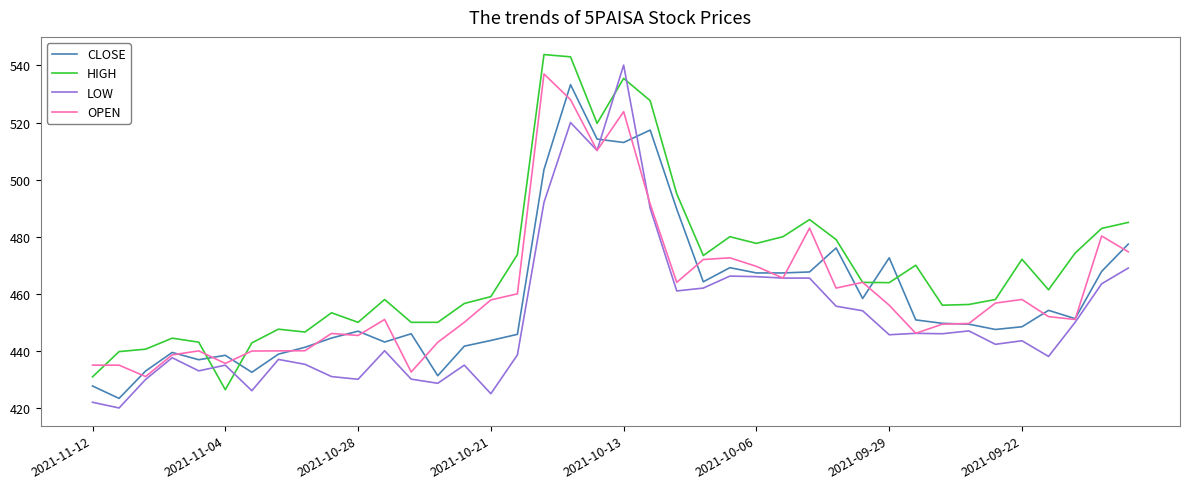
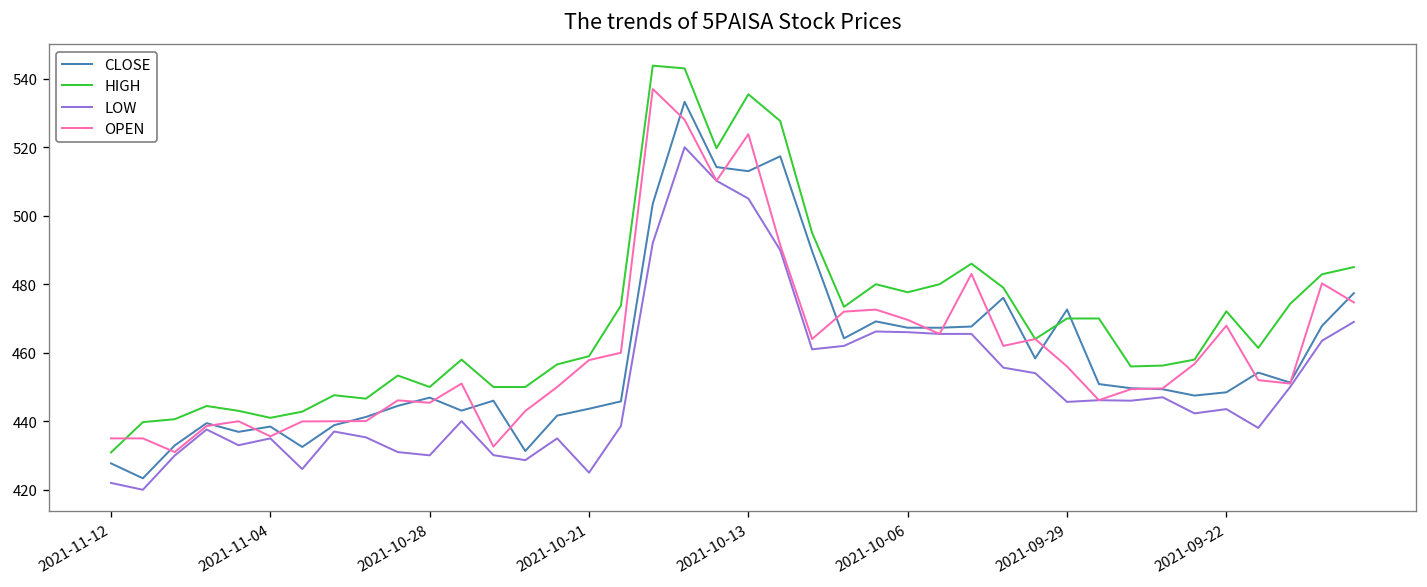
  {
    "CLOSE": {
      "2021-11-12": 428,
      "2021-11-04": 438,
      "2021-10-28": 447,
      "2021-10-21": 444,
      "2021-10-13": 513,
      "2021-10-06": 467,
      "2021-09-29": 473,
      "2021-09-22": 448
    },
    "HIGH": {
      "2021-11-12": 431,
-     "2021-11-04": 426,
+     "2021-11-04": 441,
      "2021-10-28": 450,
      "2021-10-21": 459,
      "2021-10-13": 535,
      "2021-10-06": 478,
-     "2021-09-29": 464,
+     "2021-09-29": 470,
      "2021-09-22": 472
    },
    "LOW": {
      "2021-11-12": 422,
      "2021-10-28": 430,
      "2021-10-21": 425,
-     "2021-10-13": 540,
+     "2021-10-13": 505,
      "2021-10-06": 466,
      "2021-09-29": 446,
      "2021-09-22": 444
    },
    "OPEN": {
      "2021-11-12": 435,
      "2021-10-28": 445,
      "2021-10-21": 458,
      "2021-10-13": 524,
      "2021-10-06": 470,
      "2021-09-29": 456,
-     "2021-09-22": 458
+     "2021-09-22": 468
    }
  }
